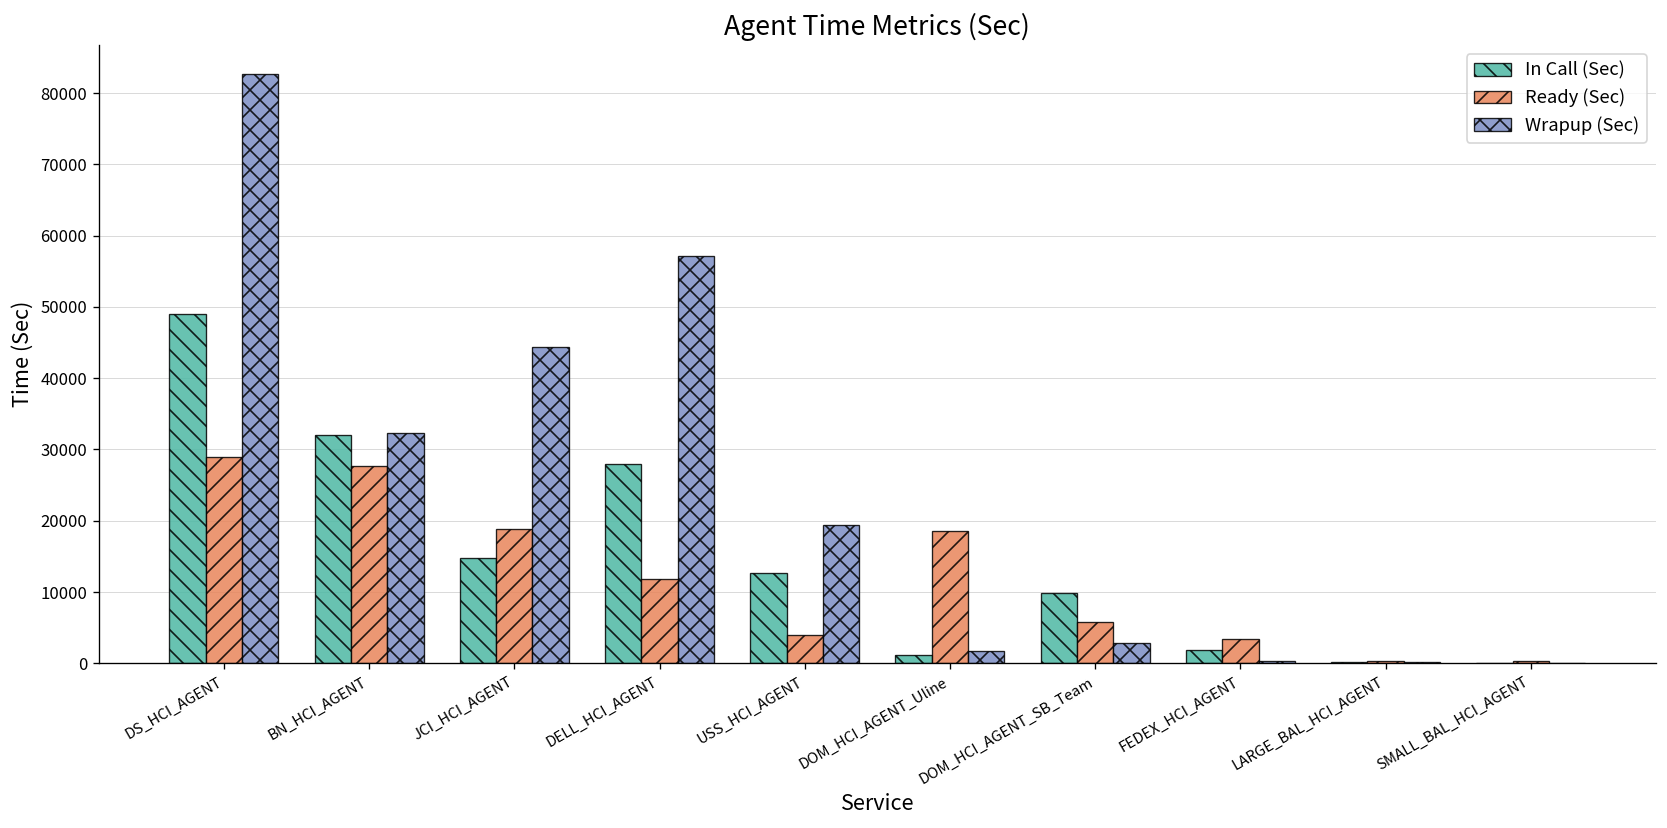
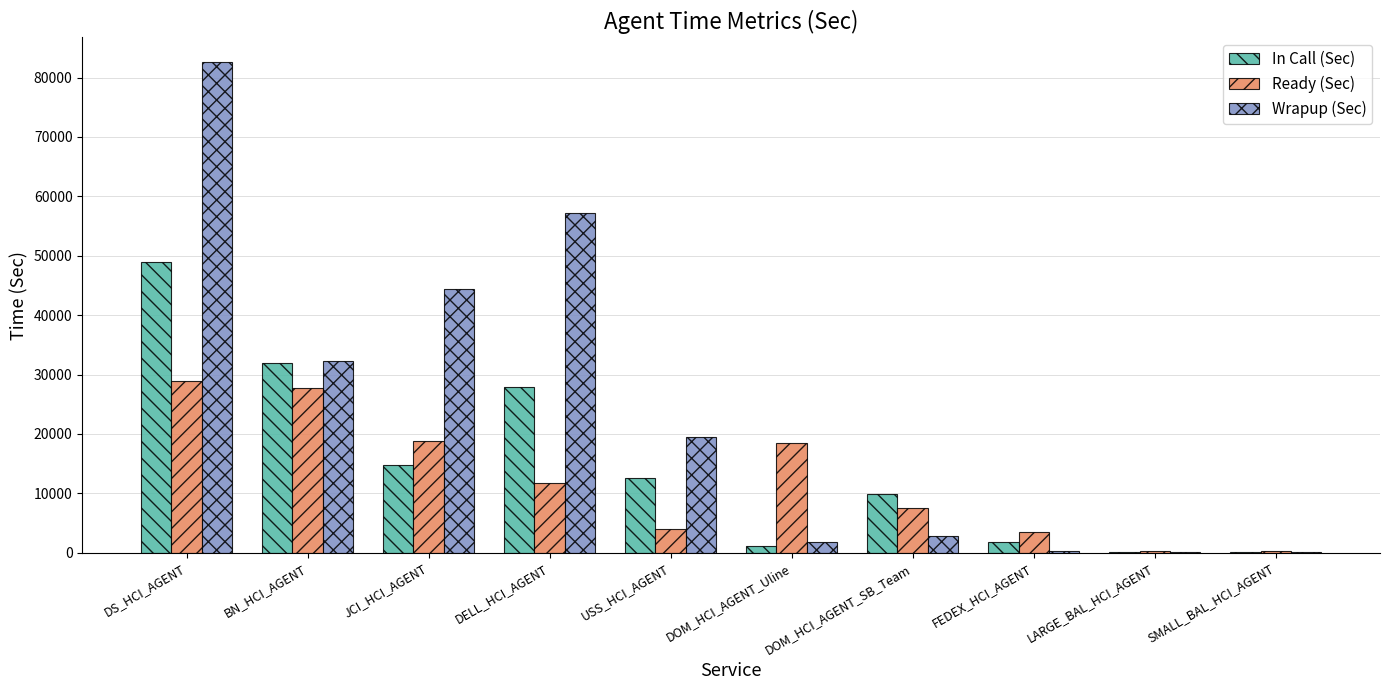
  {
    "In Call (Sec)": {
      "DS_HCI_AGENT": 49000,
      "BN_HCI_AGENT": 32000,
      "JCI_HCI_AGENT": 15000,
      "DELL_HCI_AGENT": 28000,
      "USS_HCI_AGENT": 13000,
      "DOM_HCI_AGENT_Uline": 1000,
      "DOM_HCI_AGENT_SB_Team": 10000,
      "FEDEX_HCI_AGENT": 2000
    },
    "Ready (Sec)": {
      "DS_HCI_AGENT": 29000,
      "BN_HCI_AGENT": 28000,
      "JCI_HCI_AGENT": 19000,
      "DELL_HCI_AGENT": 12000,
      "USS_HCI_AGENT": 4000,
      "DOM_HCI_AGENT_Uline": 19000,
-     "DOM_HCI_AGENT_SB_Team": 6000,
+     "DOM_HCI_AGENT_SB_Team": 8000,
      "FEDEX_HCI_AGENT": 3000
    },
    "Wrapup (Sec)": {
      "DS_HCI_AGENT": 83000,
      "BN_HCI_AGENT": 32000,
      "JCI_HCI_AGENT": 44000,
      "DELL_HCI_AGENT": 57000,
      "USS_HCI_AGENT": 19000,
      "DOM_HCI_AGENT_Uline": 2000,
      "DOM_HCI_AGENT_SB_Team": 3000
    }
  }
